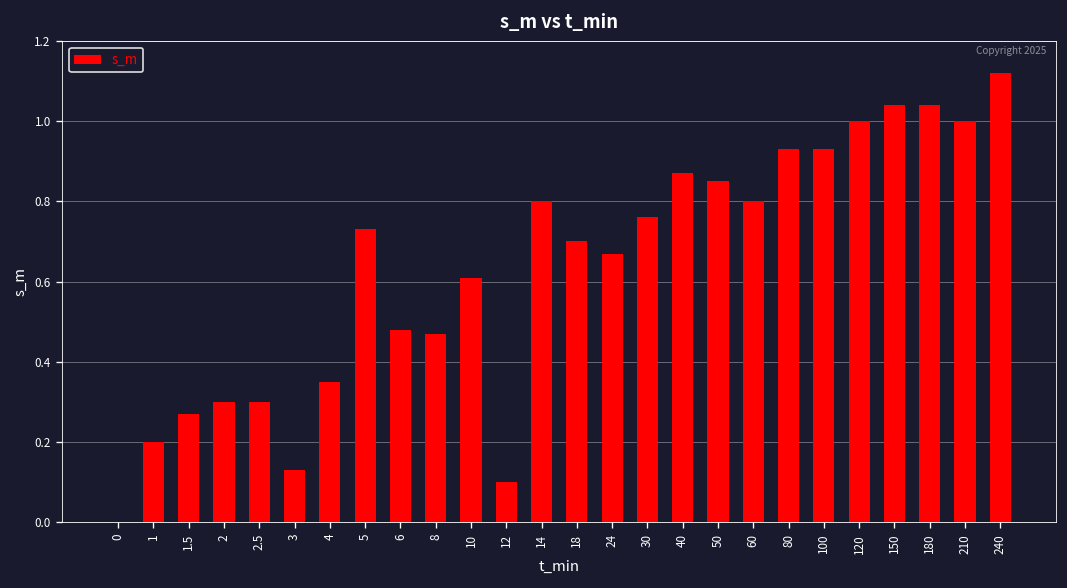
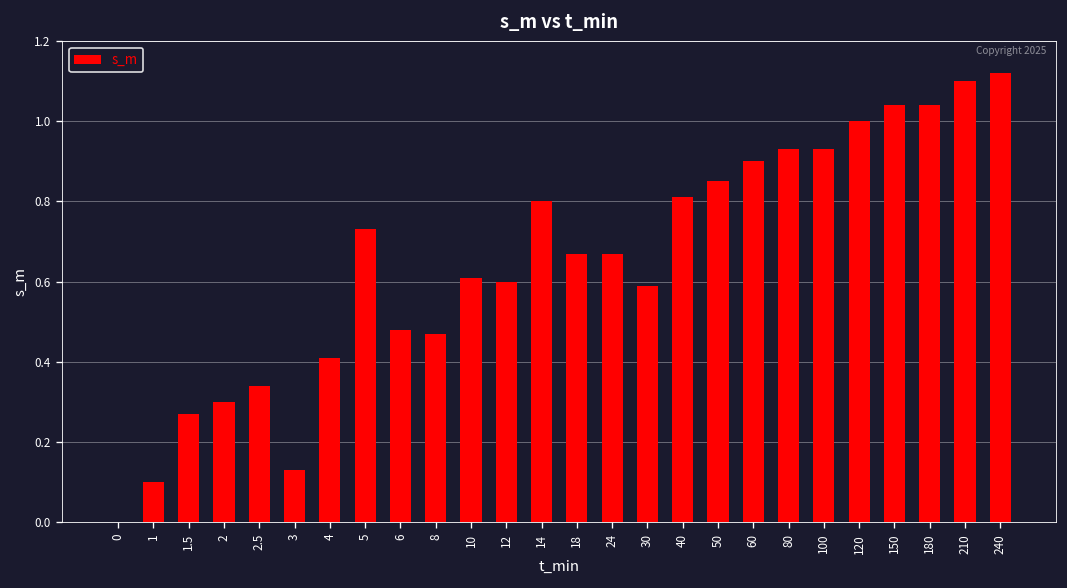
  {
    "0": 0.00,
-   "1": 0.2,
+   "1": 0.1,
    "1.5": 0.27,
    "2": 0.30,
-   "2.5": 0.30,
+   "2.5": 0.34,
    "3": 0.13,
-   "4": 0.35,
+   "4": 0.41,
    "5": 0.73,
    "6": 0.48,
    "8": 0.47,
    "10": 0.61,
-   "12": 0.1,
+   "12": 0.6,
    "14": 0.80,
-   "18": 0.70,
+   "18": 0.67,
    "24": 0.67,
-   "30": 0.76,
-   "40": 0.87,
+   "30": 0.59,
+   "40": 0.81,
    "50": 0.85,
-   "60": 0.8,
+   "60": 0.9,
    "80": 0.93,
    "100": 0.93,
    "120": 1.00,
    "150": 1.04,
    "180": 1.04,
-   "210": 1.0
+   "210": 1.1
  }
